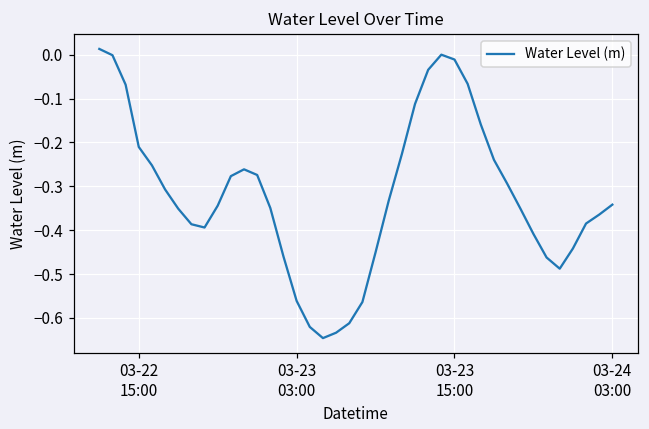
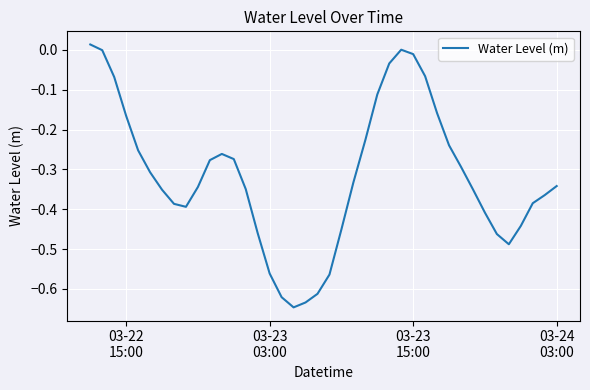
  {
-   "03-22 15:00": -0.21,
+   "03-22 15:00": -0.17,
    "03-23 03:00": -0.56,
    "03-23 15:00": -0.01,
    "03-24 03:00": -0.34
  }
